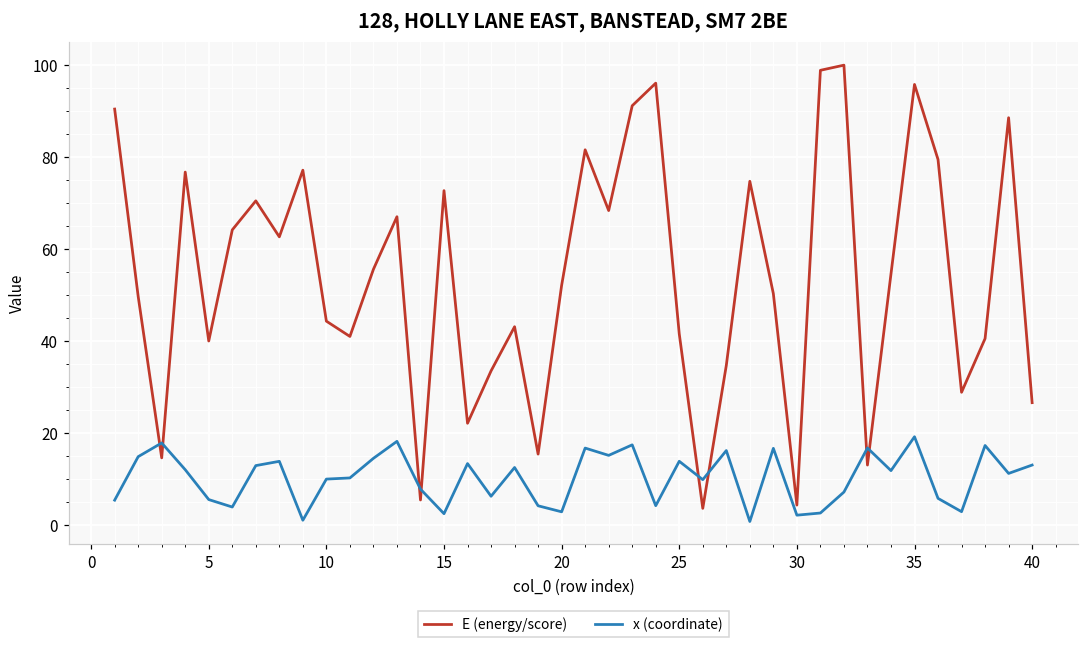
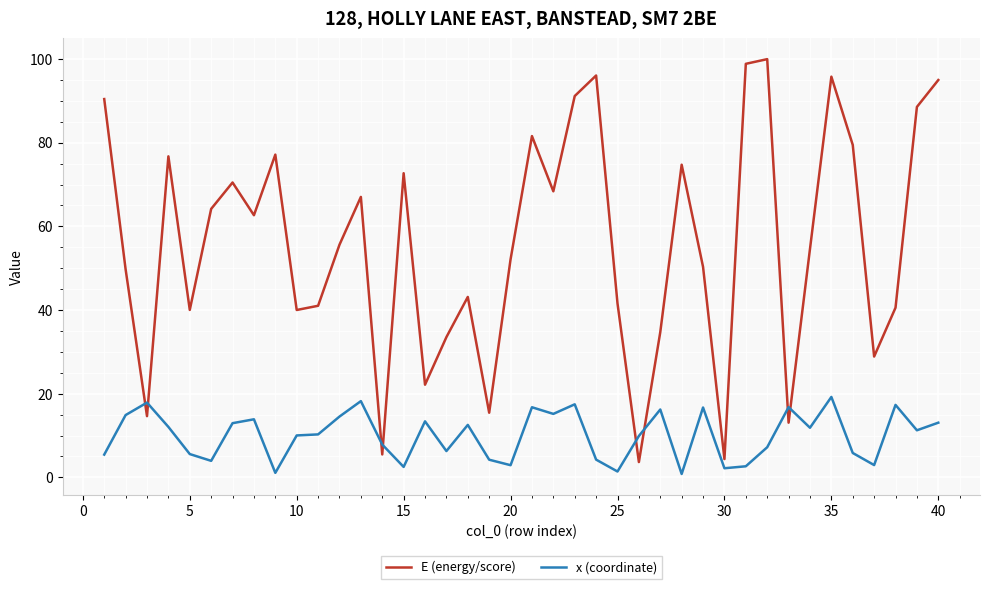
  {
    "E (energy/score)": {
      "5": 40,
-     "10": 44,
+     "10": 40,
      "15": 73,
      "20": 52,
      "25": 42,
      "30": 4,
      "35": 96,
-     "40": 27
+     "40": 95
    },
    "x (coordinate)": {
      "5": 6,
      "10": 10,
      "15": 3,
      "20": 3,
-     "25": 14,
+     "25": 1,
      "30": 2,
      "35": 19,
      "40": 13
    }
  }
